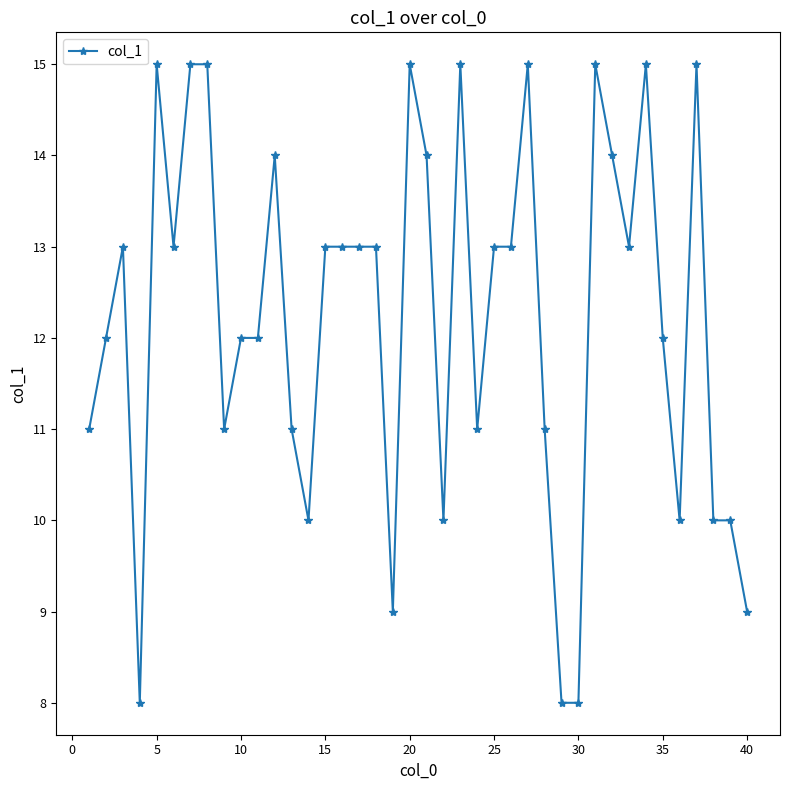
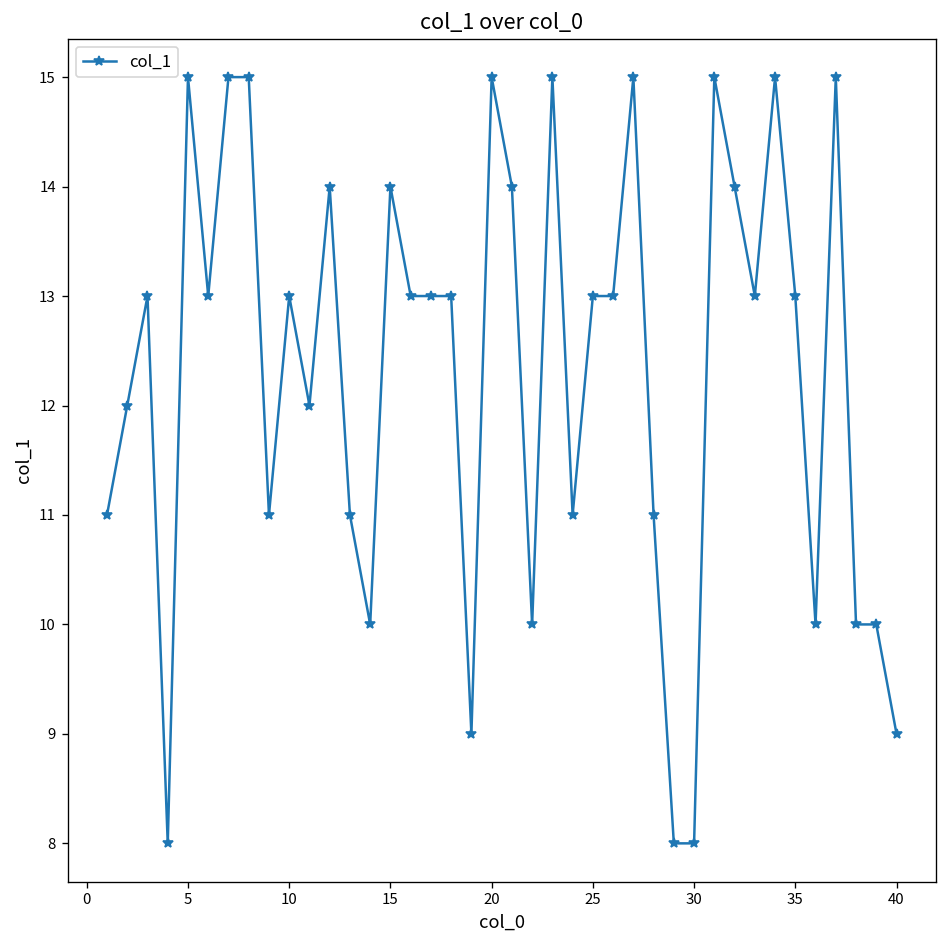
  {
    "5": 15,
-   "10": 12,
-   "15": 13,
+   "10": 13,
+   "15": 14,
    "20": 15,
    "25": 13,
    "30": 8,
-   "35": 12,
+   "35": 13,
    "40": 9
  }
